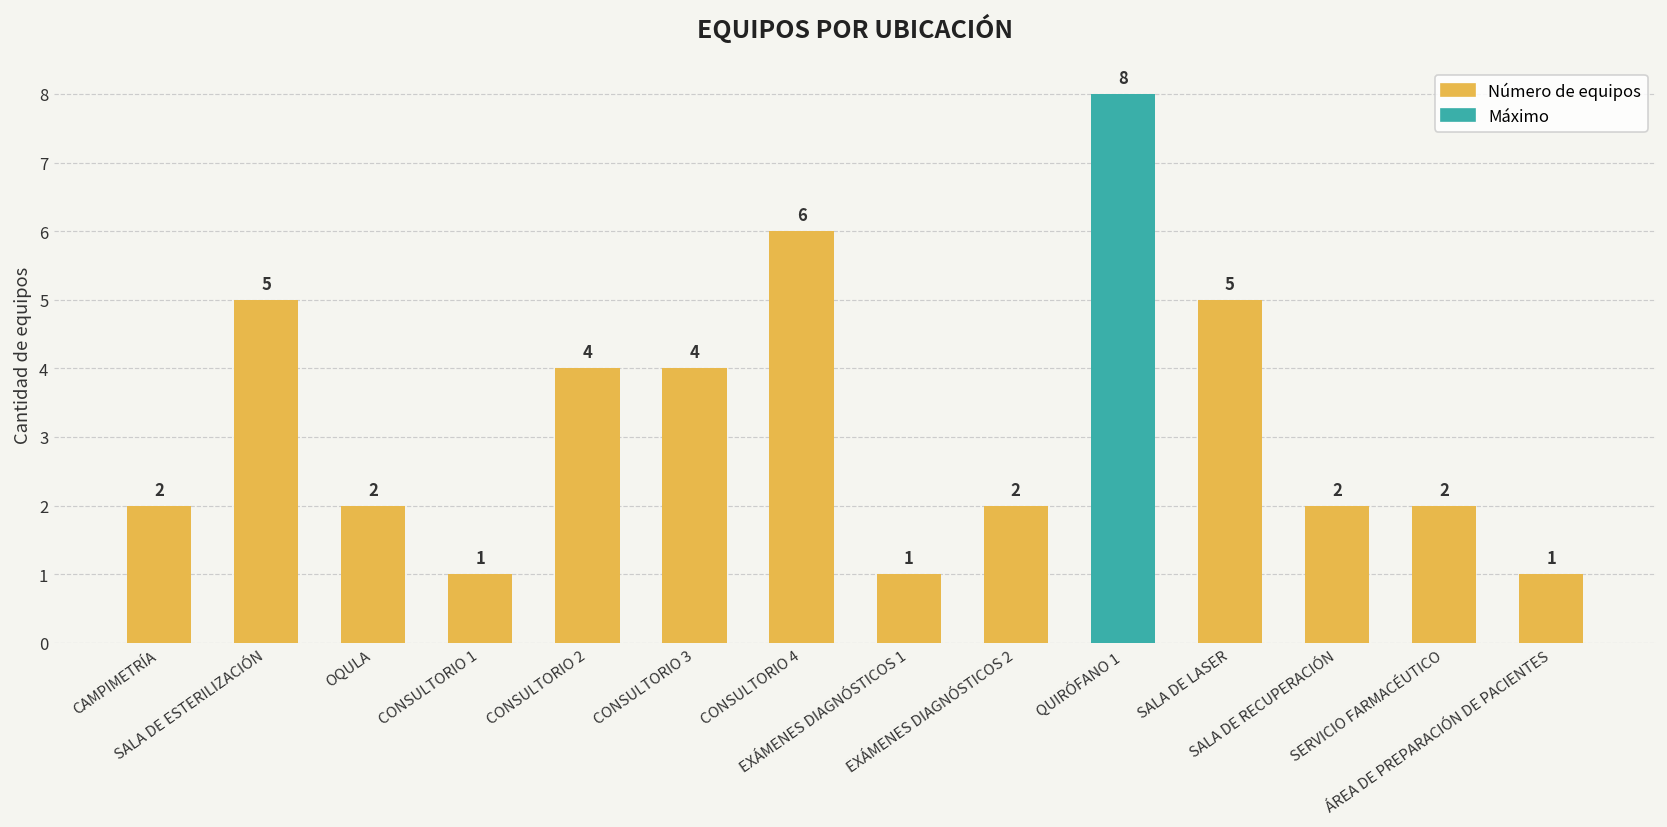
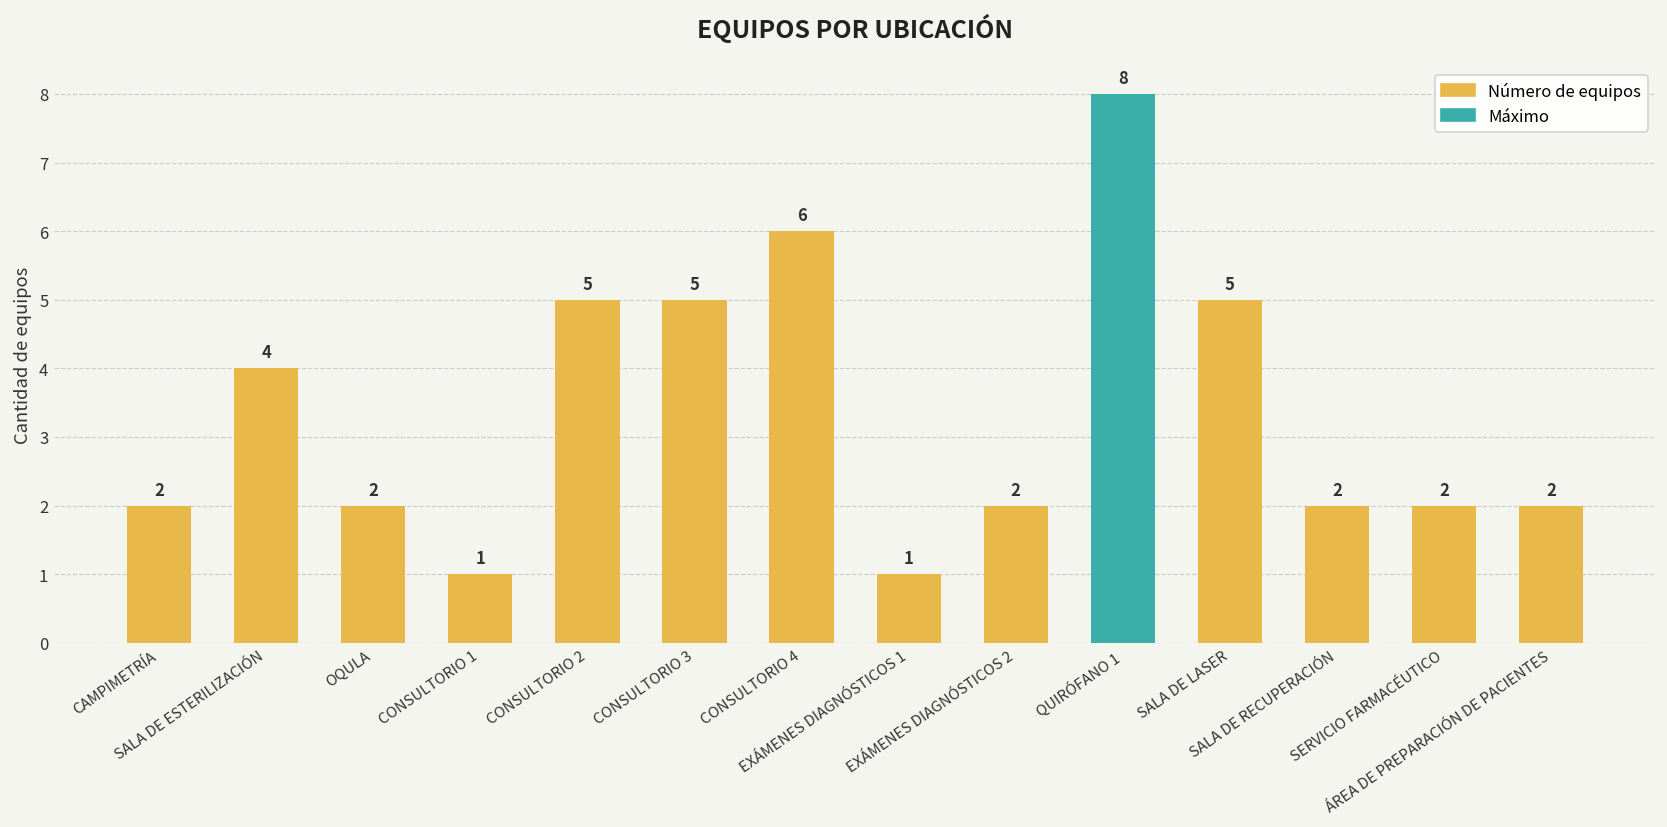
  {
    "CAMPIMETRÍA": 2,
-   "SALA DE ESTERILIZACIÓN": 5,
+   "SALA DE ESTERILIZACIÓN": 4,
    "OQULA": 2,
    "CONSULTORIO 1": 1,
-   "CONSULTORIO 2": 4,
-   "CONSULTORIO 3": 4,
+   "CONSULTORIO 2": 5,
+   "CONSULTORIO 3": 5,
    "CONSULTORIO 4": 6,
    "EXÁMENES DIAGNÓSTICOS 1": 1,
    "EXÁMENES DIAGNÓSTICOS 2": 2,
    "QUIRÓFANO 1": 8,
    "SALA DE LASER": 5,
    "SALA DE RECUPERACIÓN": 2,
    "SERVICIO FARMACÉUTICO": 2,
-   "ÁREA DE PREPARACIÓN DE PACIENTES": 1
+   "ÁREA DE PREPARACIÓN DE PACIENTES": 2
  }
